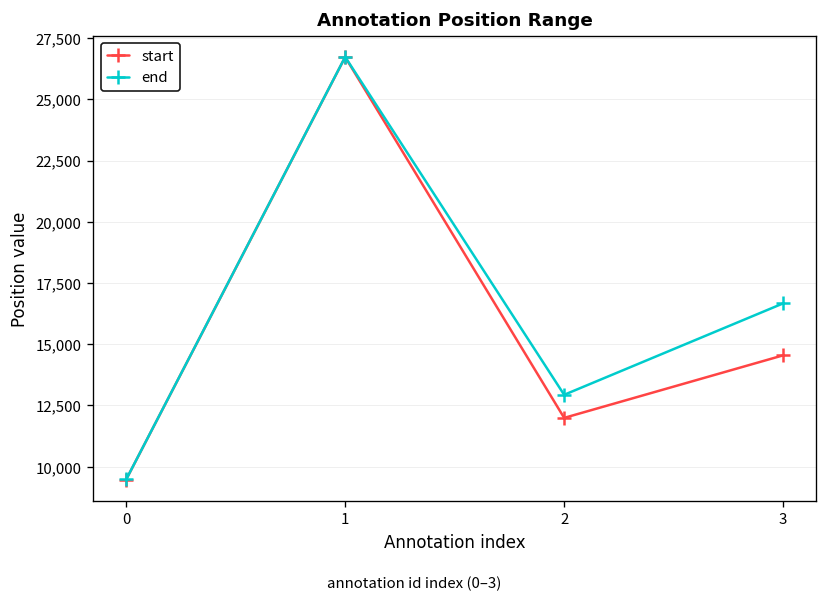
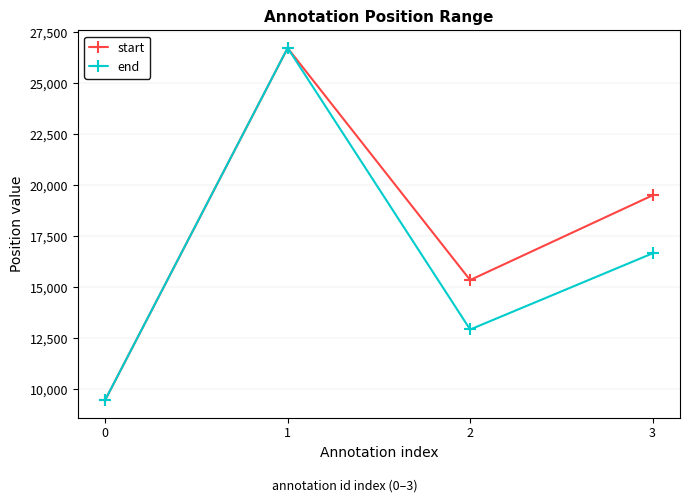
  {
    "start": {
-     "2": "12,000",
-     "3": "14,500"
+     "2": "15,400",
+     "3": "19,500"
    },
    "end": {
      "2": "12,900",
      "3": "16,700"
    }
  }
